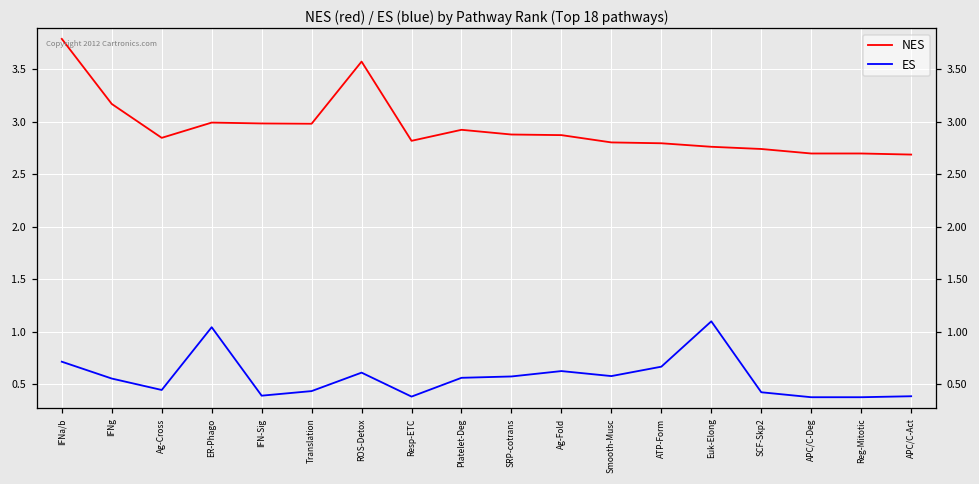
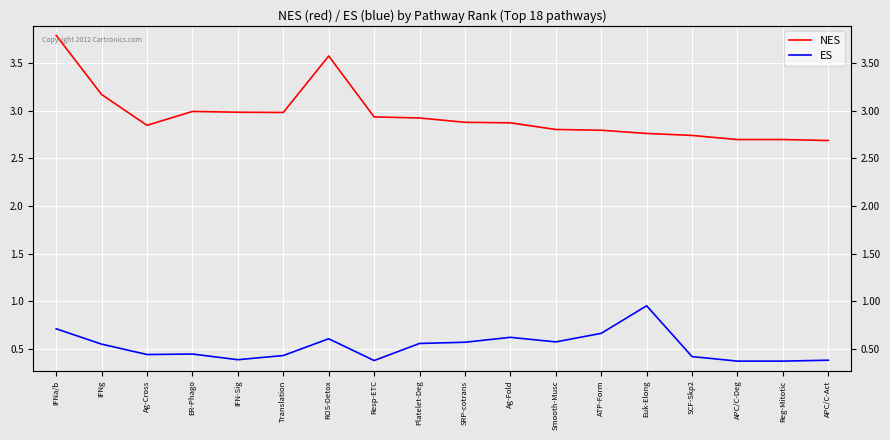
  {
    "NES": {
      "IFNg": 3.2,
      "Ag-Cross": 2.8,
      "ER-Phago": 3.0,
      "IFN-Sig": 3.0,
      "Translation": 3.0,
      "ROS-Detox": 3.6,
-     "Resp-ETC": 2.8,
+     "Resp-ETC": 2.9,
      "Platelet-Deg": 2.9,
      "SRP-cotrans": 2.9,
      "Ag-Fold": 2.9,
      "Smooth-Musc": 2.8,
      "ATP-Form": 2.8,
      "Euk-Elong": 2.8,
      "SCF-Skp2": 2.7,
      "APC/C-Deg": 2.7,
      "Reg-Mitotic": 2.7,
      "APC/C-Act": 2.7
    },
    "ES": {
      "IFNa/b": 0.7,
      "IFNg": 0.6,
      "Ag-Cross": 0.4,
-     "ER-Phago": 1.0,
+     "ER-Phago": 0.4,
      "IFN-Sig": 0.4,
      "Translation": 0.4,
      "ROS-Detox": 0.6,
      "Resp-ETC": 0.4,
      "Platelet-Deg": 0.6,
      "SRP-cotrans": 0.6,
      "Ag-Fold": 0.6,
      "Smooth-Musc": 0.6,
      "ATP-Form": 0.7,
-     "Euk-Elong": 1.1,
+     "Euk-Elong": 1.0,
      "SCF-Skp2": 0.4,
      "APC/C-Deg": 0.4,
      "Reg-Mitotic": 0.4,
      "APC/C-Act": 0.4
    }
  }
